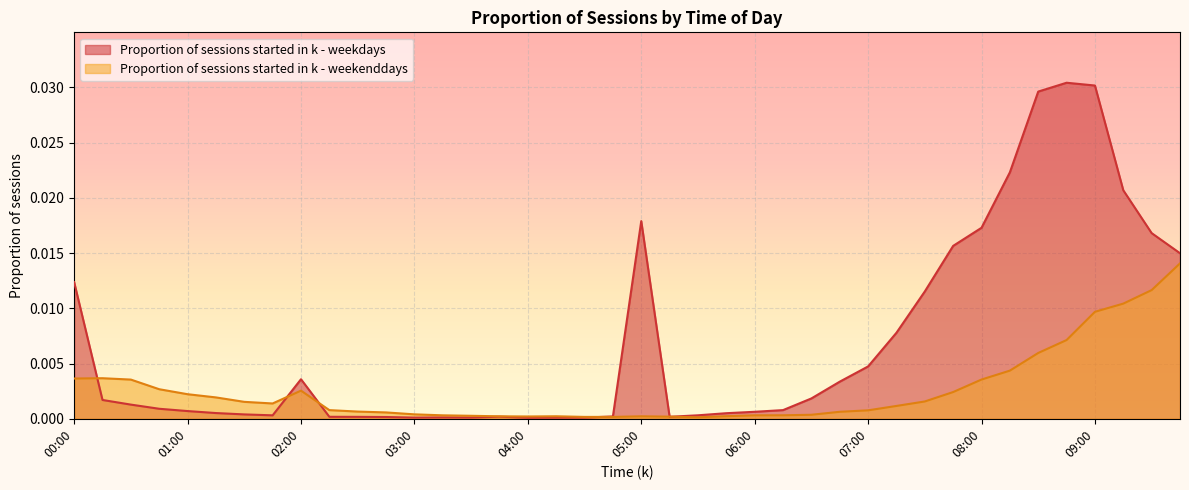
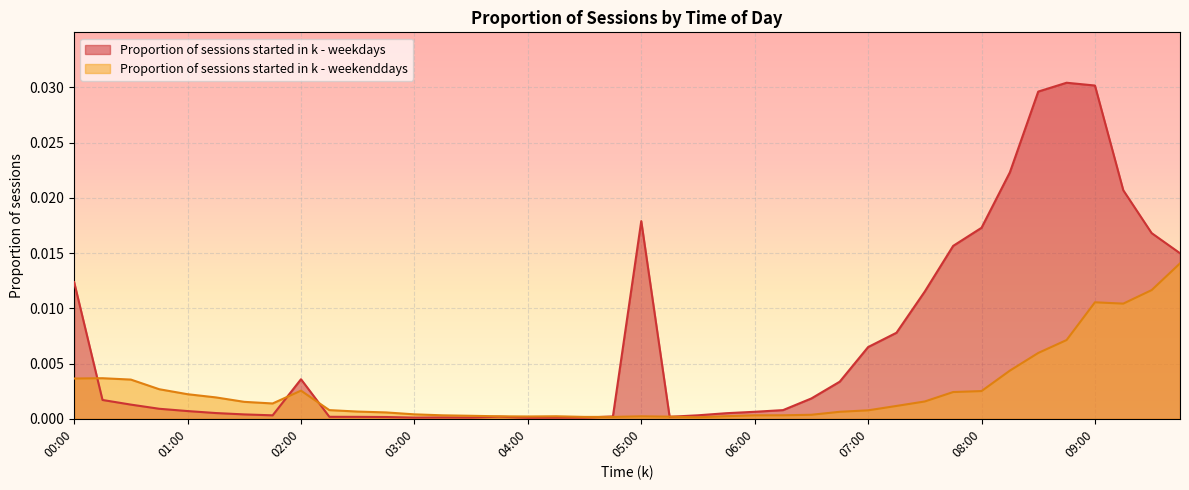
  {
    "Proportion of sessions started in k - weekdays": {
      "00:00": 0.0124,
      "01:00": 0.0007,
      "02:00": 0.0036,
      "03:00": 0.0001,
      "05:00": 0.0179,
      "06:00": 0.0006,
-     "07:00": 0.0047,
+     "07:00": 0.0065,
      "08:00": 0.0173,
      "09:00": 0.0302
    },
    "Proportion of sessions started in k - weekenddays": {
      "00:00": 0.0036,
      "01:00": 0.0022,
      "02:00": 0.0025,
      "03:00": 0.0004,
      "05:00": 0.0002,
      "06:00": 0.0003,
      "07:00": 0.0008,
-     "08:00": 0.0036,
-     "09:00": 0.0097
+     "08:00": 0.0025,
+     "09:00": 0.0105
    }
  }
